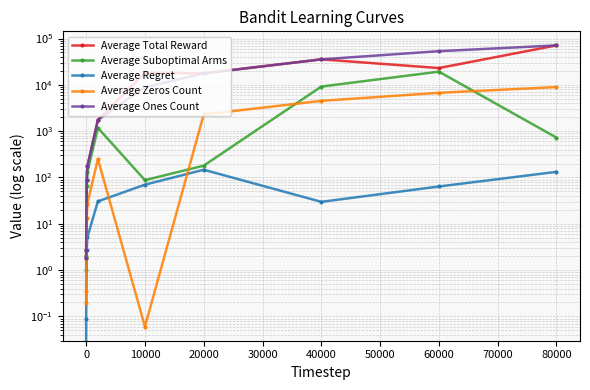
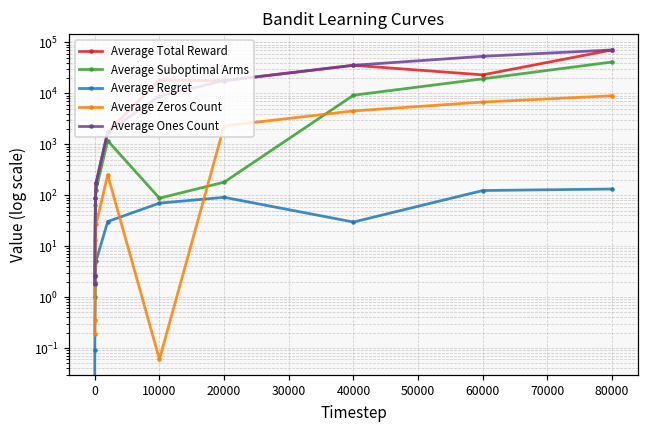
  {
    "Average Total Reward": {
      "60000": 20000
    },
    "Average Suboptimal Arms": {
      "10000": 90,
      "20000": 180,
      "40000": 9000,
      "60000": 19000,
-     "80000": 700
+     "80000": 40000
    },
    "Average Regret": {
      "10000": 70,
-     "20000": 150,
+     "20000": 90,
      "40000": 30,
-     "60000": 60,
+     "60000": 120,
      "80000": 130
    },
    "Average Zeros Count": {
      "10000": 0.06,
      "40000": 5000,
      "60000": 7000,
      "80000": 9000
    },
    "Average Ones Count": {
      "60000": 50000
    }
  }
